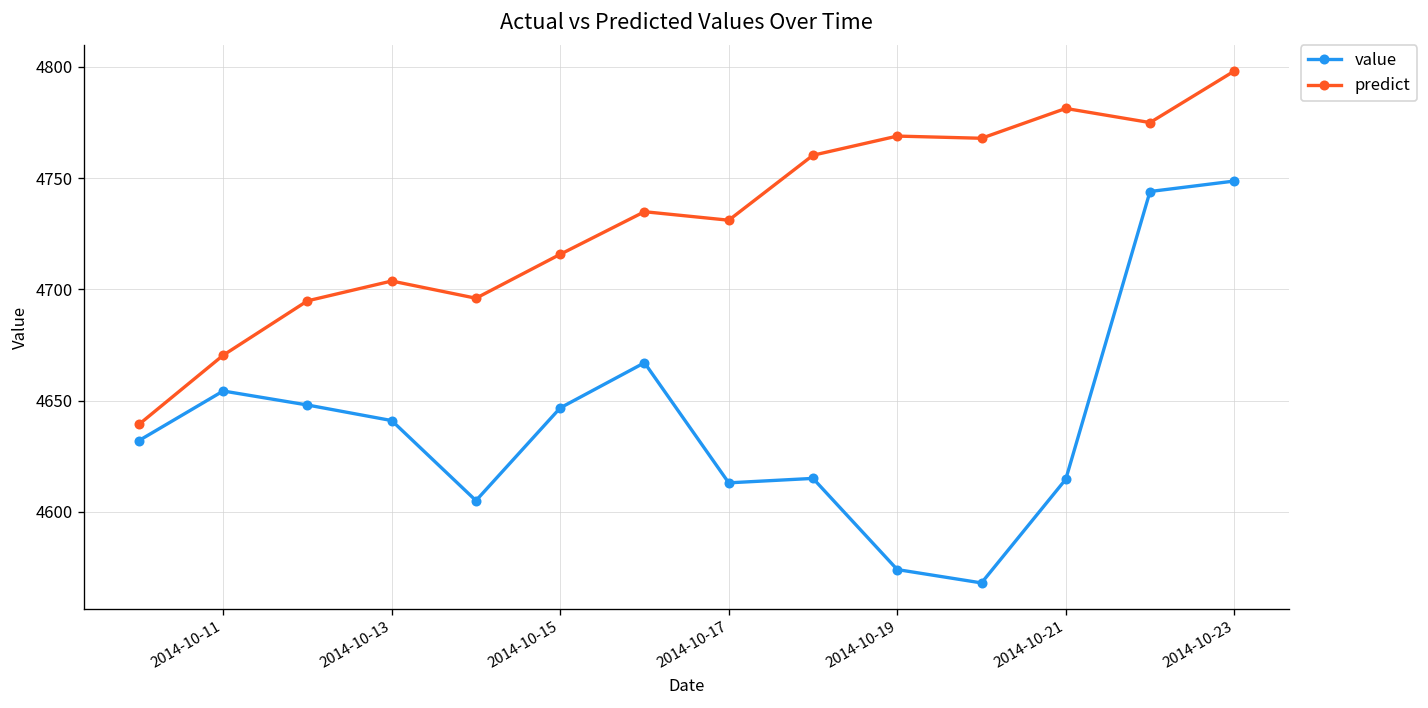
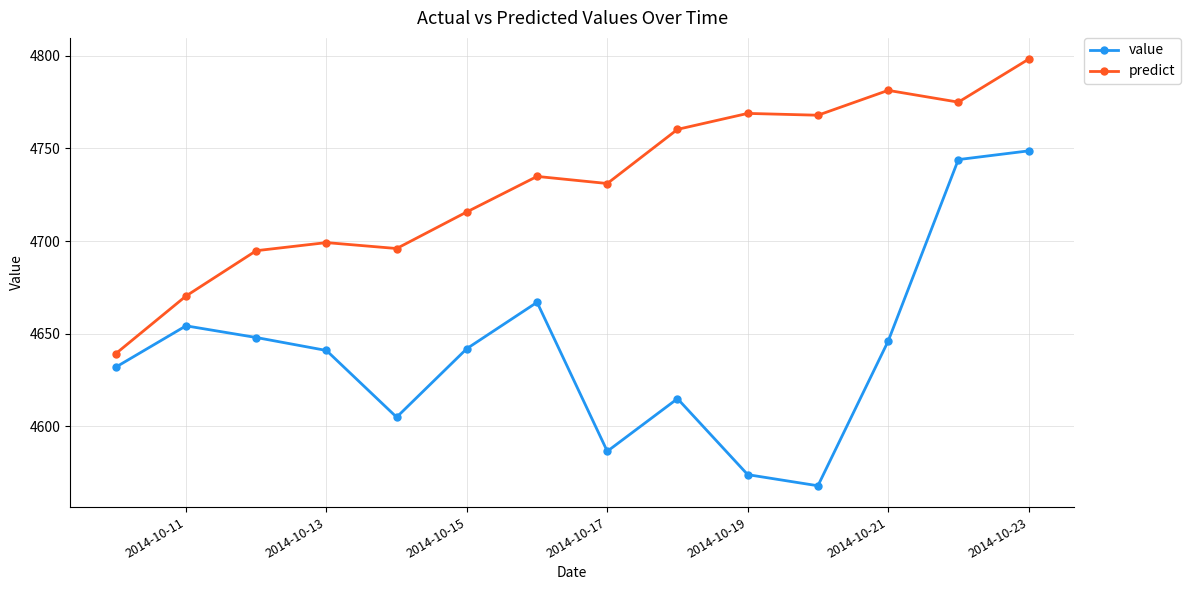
  {
    "value": {
      "2014-10-11": 4654,
      "2014-10-13": 4641,
-     "2014-10-15": 4647,
-     "2014-10-17": 4613,
+     "2014-10-15": 4642,
+     "2014-10-17": 4587,
      "2014-10-19": 4574,
-     "2014-10-21": 4615,
+     "2014-10-21": 4646,
      "2014-10-23": 4749
    },
    "predict": {
      "2014-10-11": 4670,
-     "2014-10-13": 4704,
+     "2014-10-13": 4699,
      "2014-10-15": 4716,
      "2014-10-17": 4731,
      "2014-10-19": 4769,
      "2014-10-21": 4781,
      "2014-10-23": 4798
    }
  }
